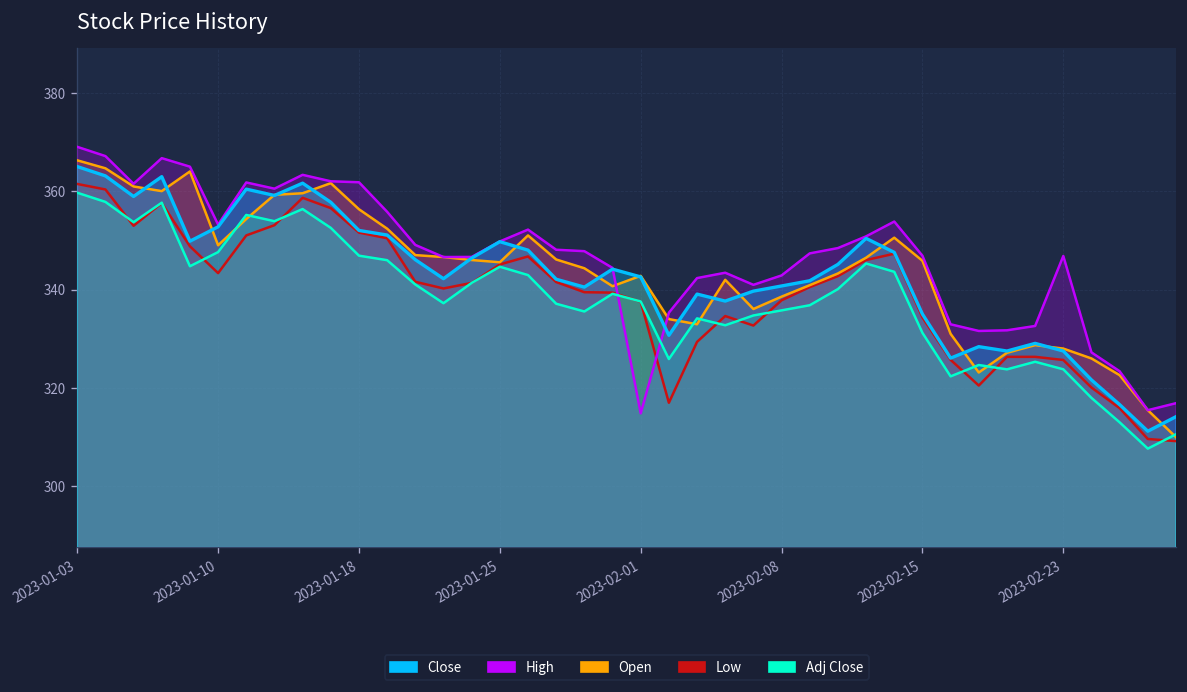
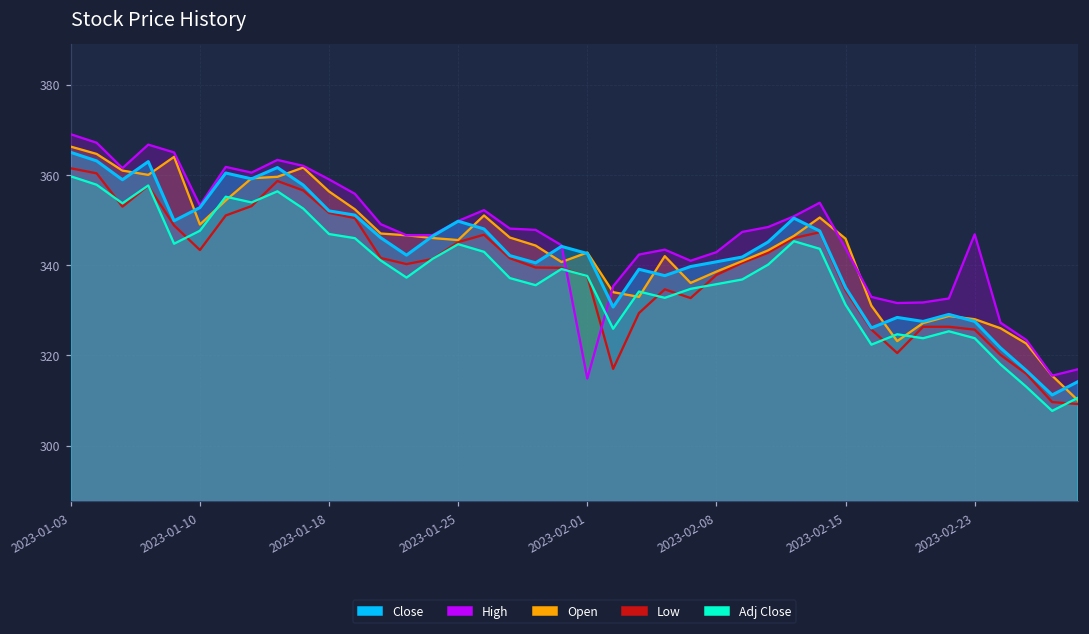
  {
    "High": {
      "2023-01-03": 369,
-     "2023-01-18": 362,
+     "2023-01-18": 359,
      "2023-02-01": 315,
      "2023-02-08": 343,
-     "2023-02-15": 347,
+     "2023-02-15": 344,
      "2023-02-23": 347
    }
  }
